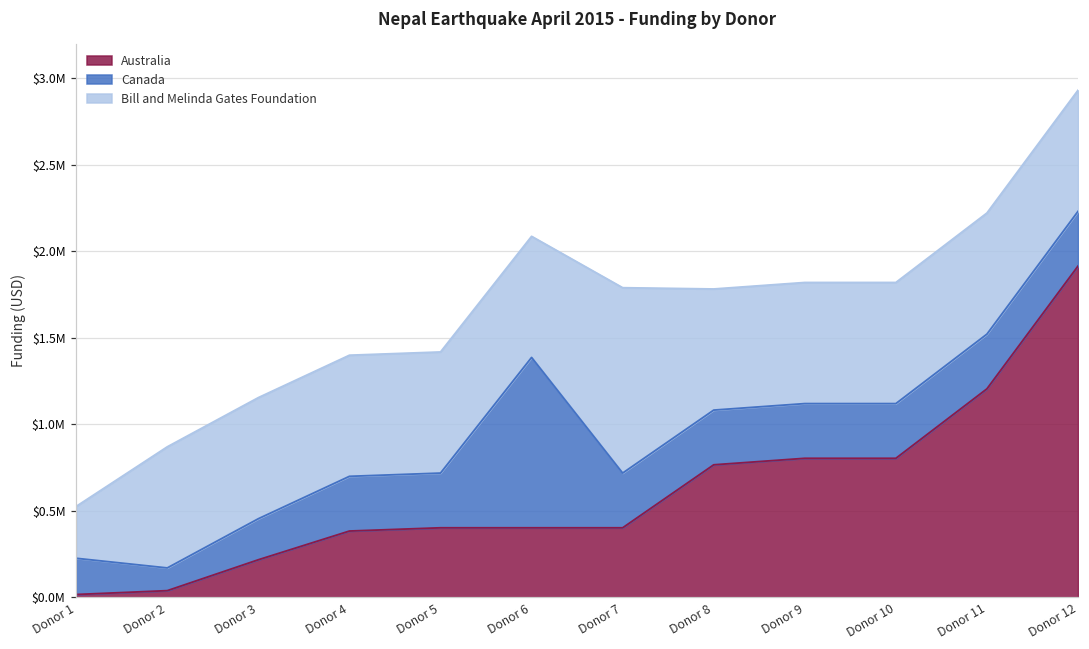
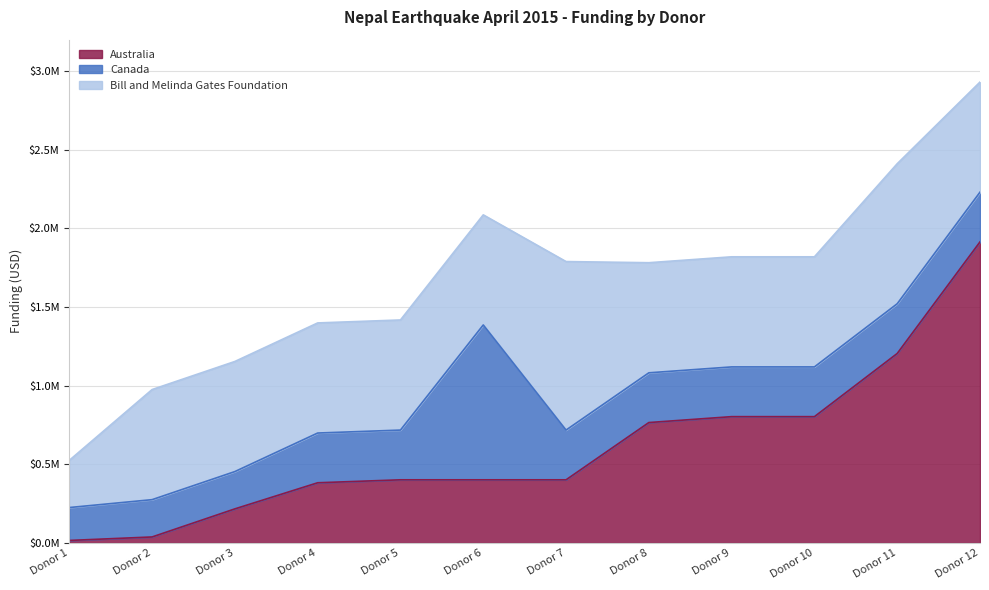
  {
    "Australia": {
      "Donor 1": "$20000",
      "Donor 2": "$40000",
      "Donor 3": "$220000",
      "Donor 4": "$380000",
      "Donor 5": "$400000",
      "Donor 6": "$400000",
      "Donor 7": "$400000",
      "Donor 8": "$770000",
      "Donor 9": "$800000",
      "Donor 10": "$800000",
      "Donor 11": "$1200000",
      "Donor 12": "$1910000"
    },
    "Canada": {
      "Donor 1": "$210000",
-     "Donor 2": "$130000",
+     "Donor 2": "$240000",
      "Donor 3": "$240000",
      "Donor 4": "$320000",
      "Donor 5": "$320000",
      "Donor 6": "$980000",
      "Donor 7": "$320000",
      "Donor 8": "$320000",
      "Donor 9": "$320000",
      "Donor 10": "$320000",
      "Donor 11": "$320000",
      "Donor 12": "$320000"
    },
    "Bill and Melinda Gates Foundation": {
      "Donor 1": "$300000",
      "Donor 2": "$700000",
      "Donor 3": "$700000",
      "Donor 4": "$700000",
      "Donor 5": "$700000",
      "Donor 6": "$700000",
      "Donor 7": "$1070000",
      "Donor 8": "$700000",
      "Donor 9": "$700000",
      "Donor 10": "$700000",
-     "Donor 11": "$700000",
+     "Donor 11": "$890000",
      "Donor 12": "$700000"
    }
  }
